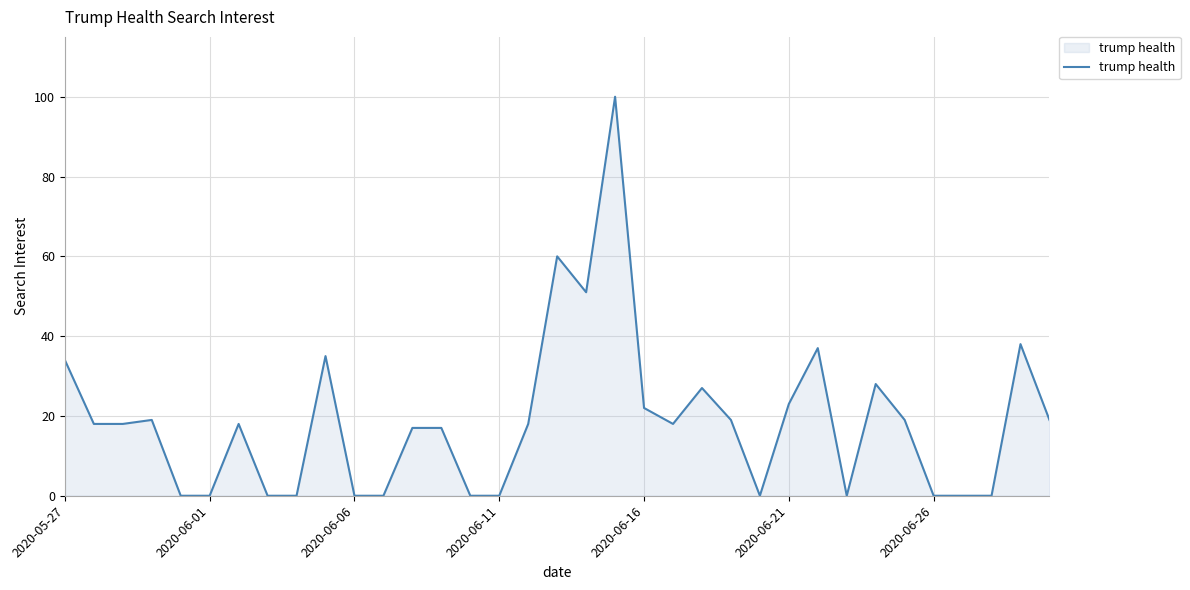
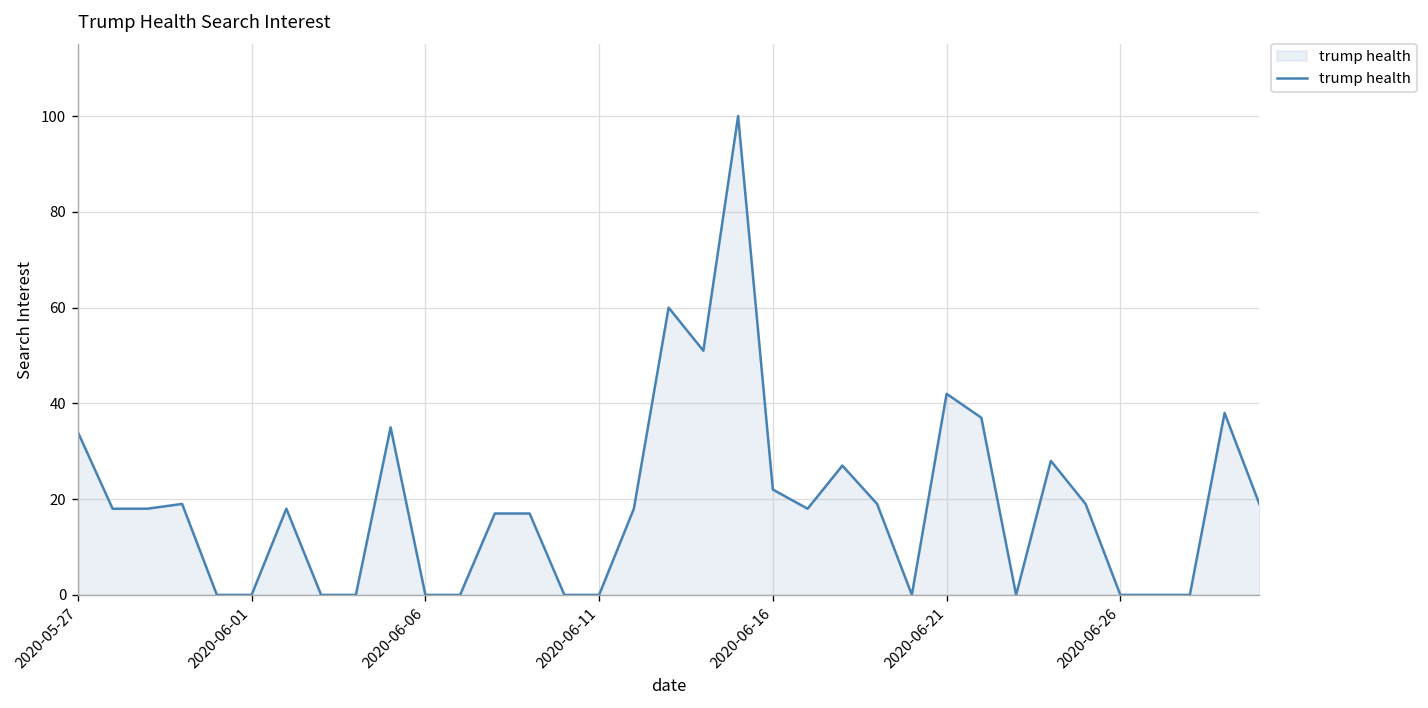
  {
    "2020-05-27": 34,
    "2020-06-01": 0,
    "2020-06-06": 0,
    "2020-06-11": 0,
    "2020-06-16": 22,
-   "2020-06-21": 23,
+   "2020-06-21": 42,
    "2020-06-26": 0
  }
